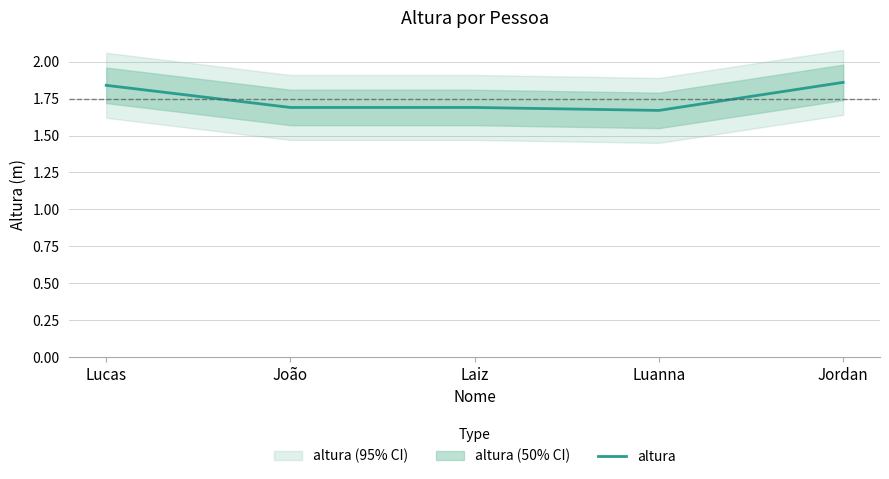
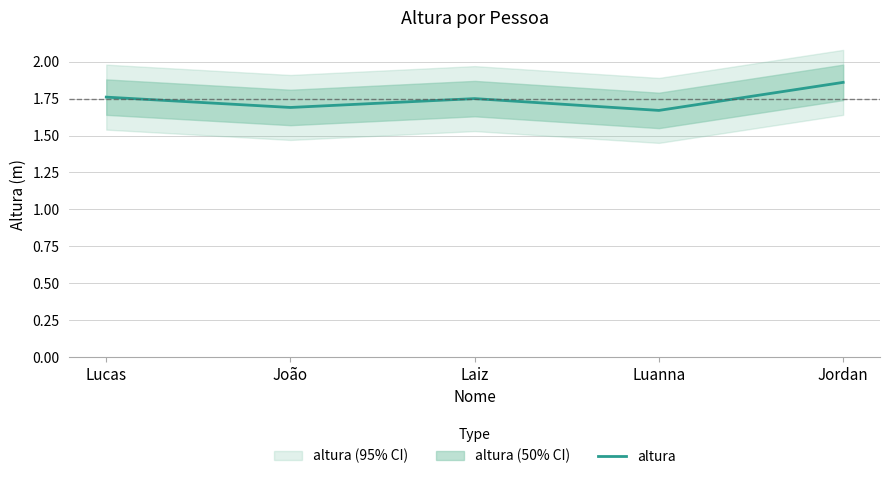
  {
    "altura": {
-     "Lucas": 1.84,
+     "Lucas": 1.76,
      "João": 1.69,
-     "Laiz": 1.69,
+     "Laiz": 1.75,
      "Luanna": 1.67,
      "Jordan": 1.86
    }
  }
